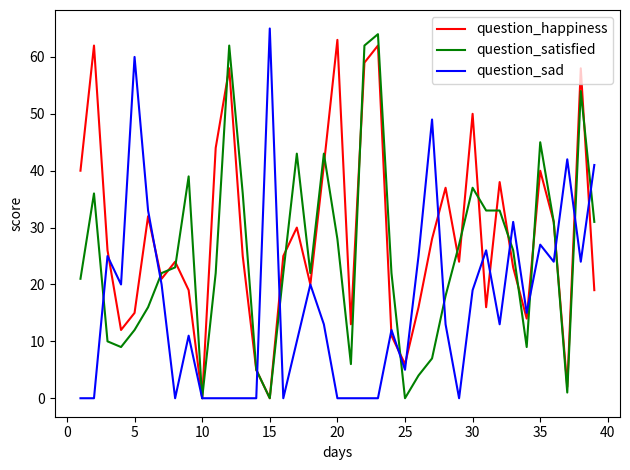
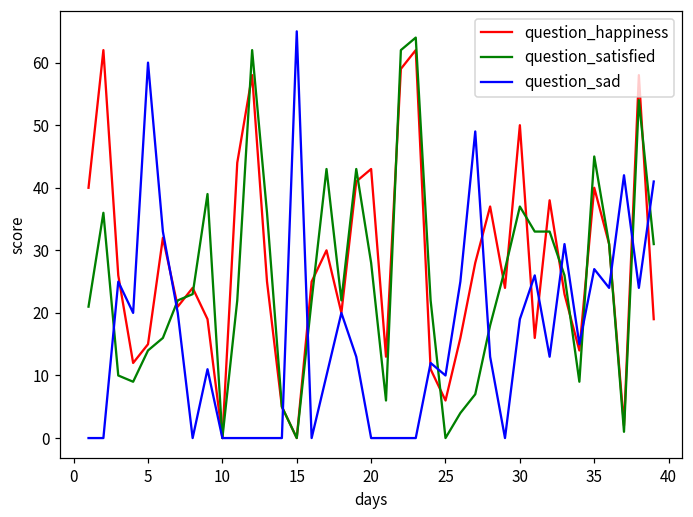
  {
    "question_happiness": {
      "5": 15,
-     "20": 63,
+     "20": 43,
      "25": 6,
      "30": 50,
      "35": 40
    },
    "question_satisfied": {
-     "5": 12,
+     "5": 14,
      "20": 28,
      "25": 0,
      "30": 37,
      "35": 45
    },
    "question_sad": {
      "5": 60,
      "15": 65,
      "20": 0,
-     "25": 5,
+     "25": 10,
      "30": 19,
      "35": 27
    }
  }
